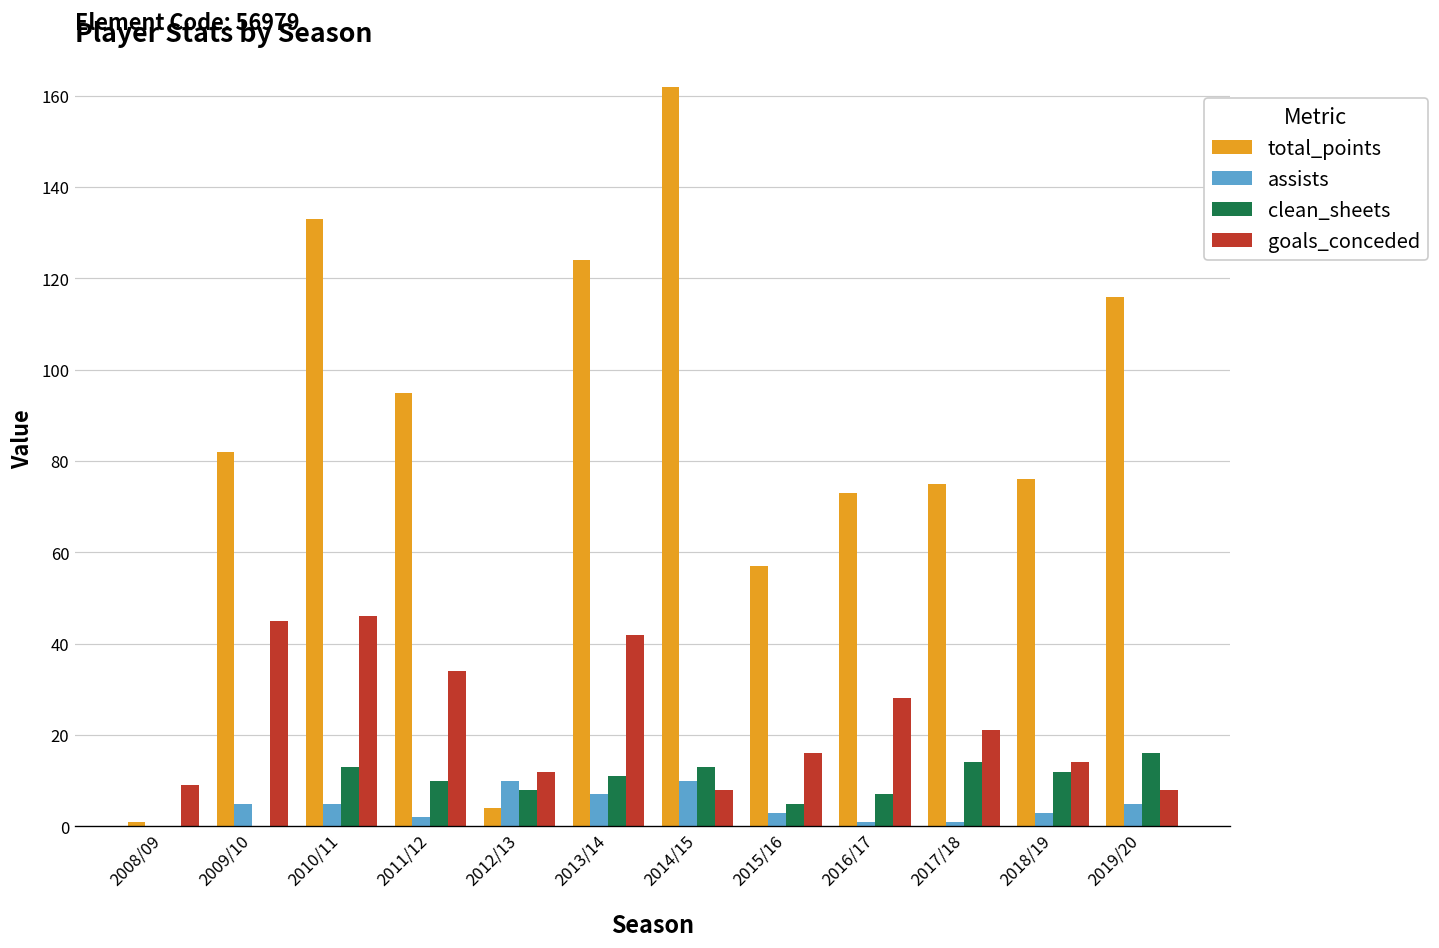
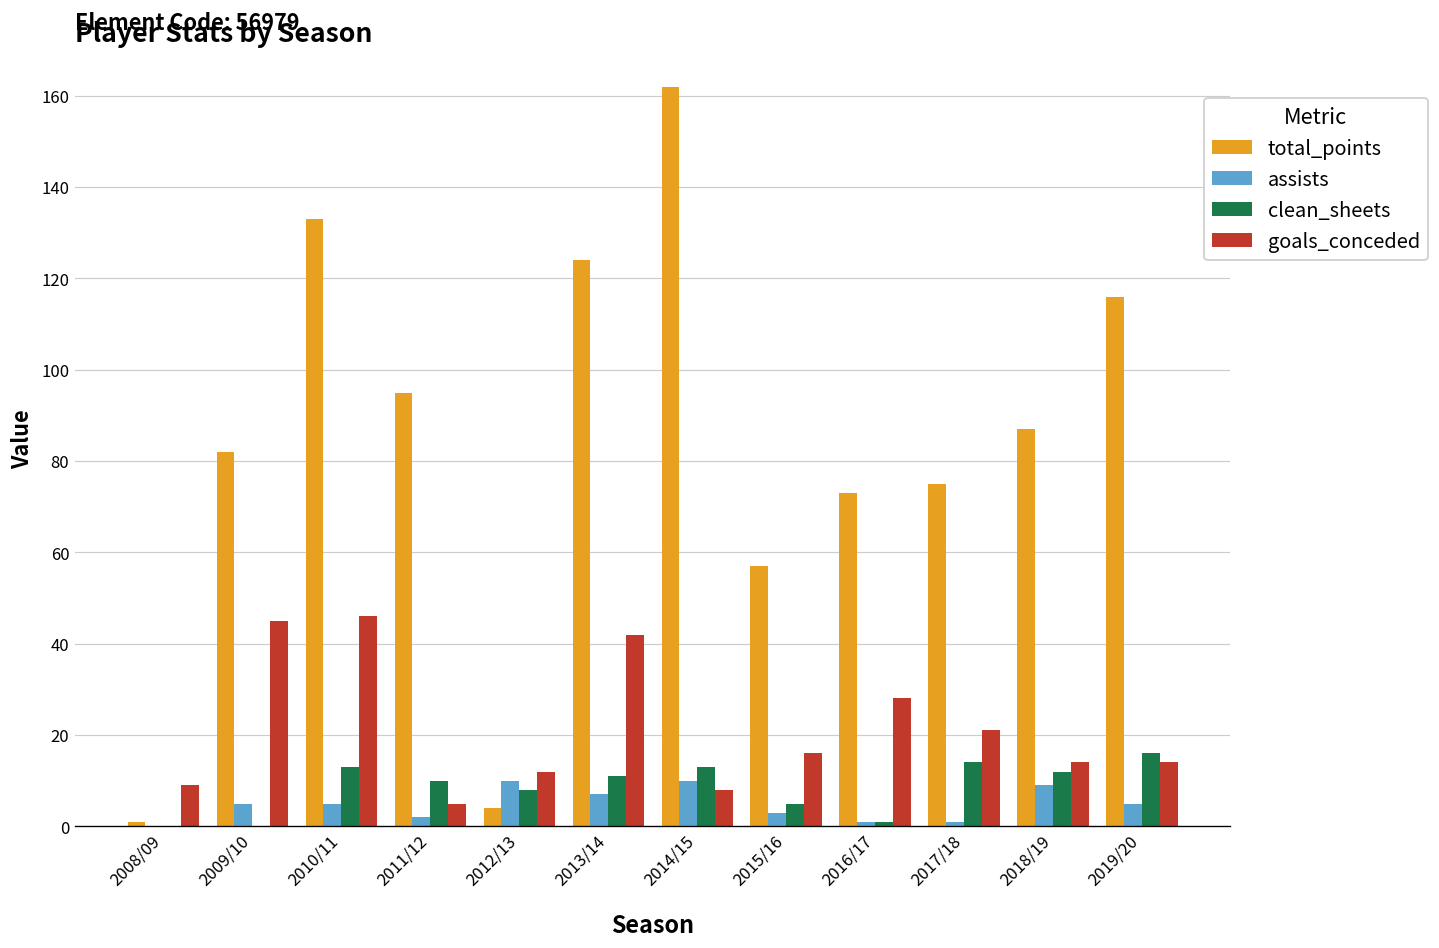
  {
    "total_points": {
      "2008/09": 1,
      "2009/10": 82,
      "2010/11": 133,
      "2011/12": 95,
      "2012/13": 4,
      "2013/14": 124,
      "2014/15": 162,
      "2015/16": 57,
      "2016/17": 73,
      "2017/18": 75,
-     "2018/19": 76,
+     "2018/19": 87,
      "2019/20": 116
    },
    "assists": {
      "2008/09": 0,
      "2009/10": 5,
      "2010/11": 5,
      "2011/12": 2,
      "2012/13": 10,
      "2013/14": 7,
      "2014/15": 10,
      "2015/16": 3,
      "2016/17": 1,
      "2017/18": 1,
-     "2018/19": 3,
+     "2018/19": 9,
      "2019/20": 5
    },
    "clean_sheets": {
      "2008/09": 0,
      "2009/10": 0,
      "2010/11": 13,
      "2011/12": 10,
      "2012/13": 8,
      "2013/14": 11,
      "2014/15": 13,
      "2015/16": 5,
-     "2016/17": 7,
+     "2016/17": 1,
      "2017/18": 14,
      "2018/19": 12,
      "2019/20": 16
    },
    "goals_conceded": {
      "2008/09": 9,
      "2009/10": 45,
      "2010/11": 46,
-     "2011/12": 34,
+     "2011/12": 5,
      "2012/13": 12,
      "2013/14": 42,
      "2014/15": 8,
      "2015/16": 16,
      "2016/17": 28,
      "2017/18": 21,
      "2018/19": 14,
-     "2019/20": 8
+     "2019/20": 14
    }
  }
